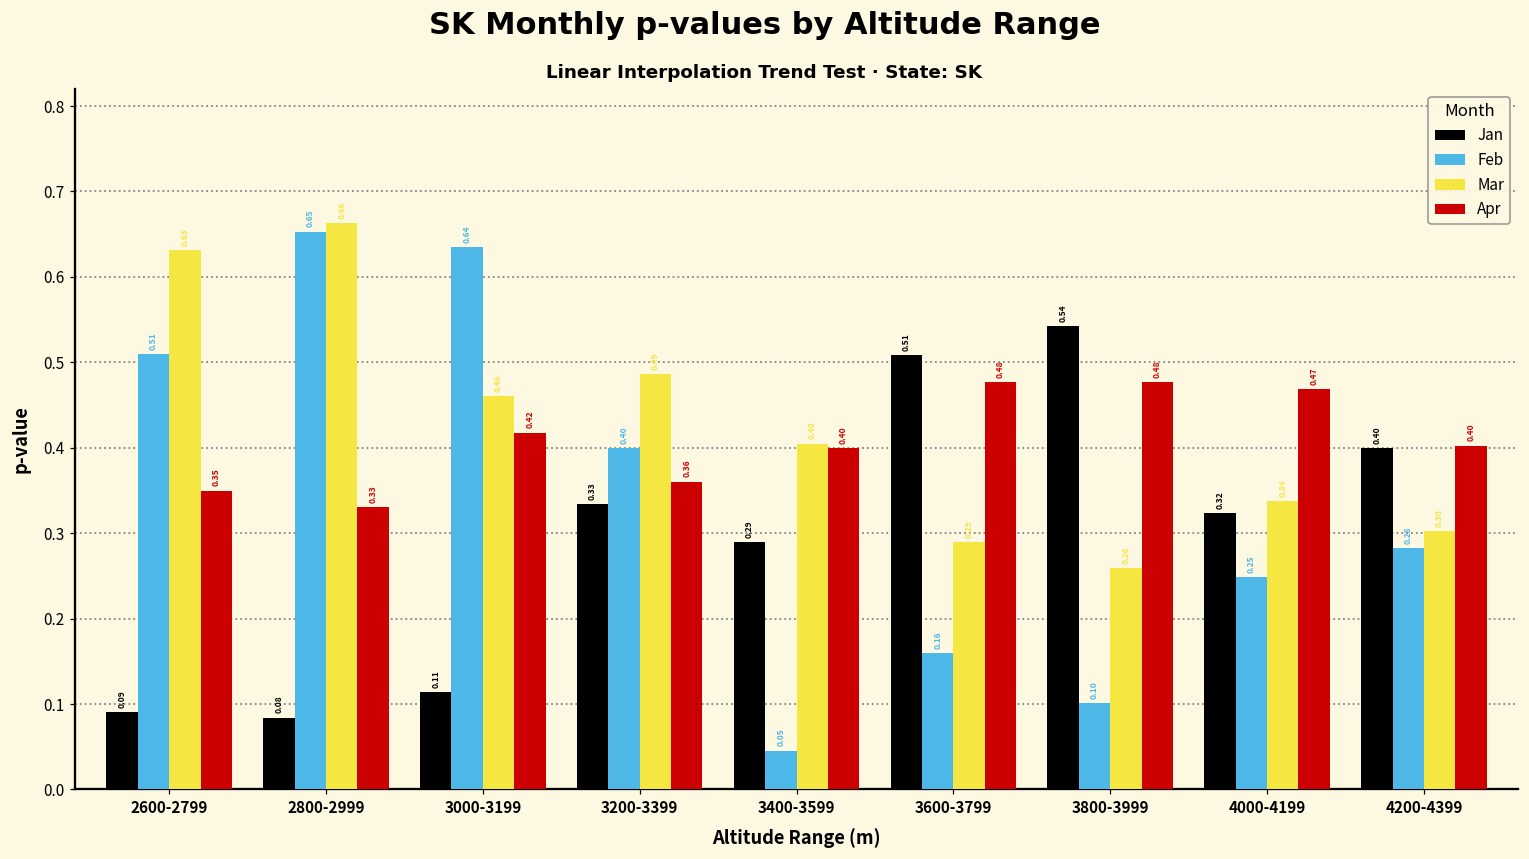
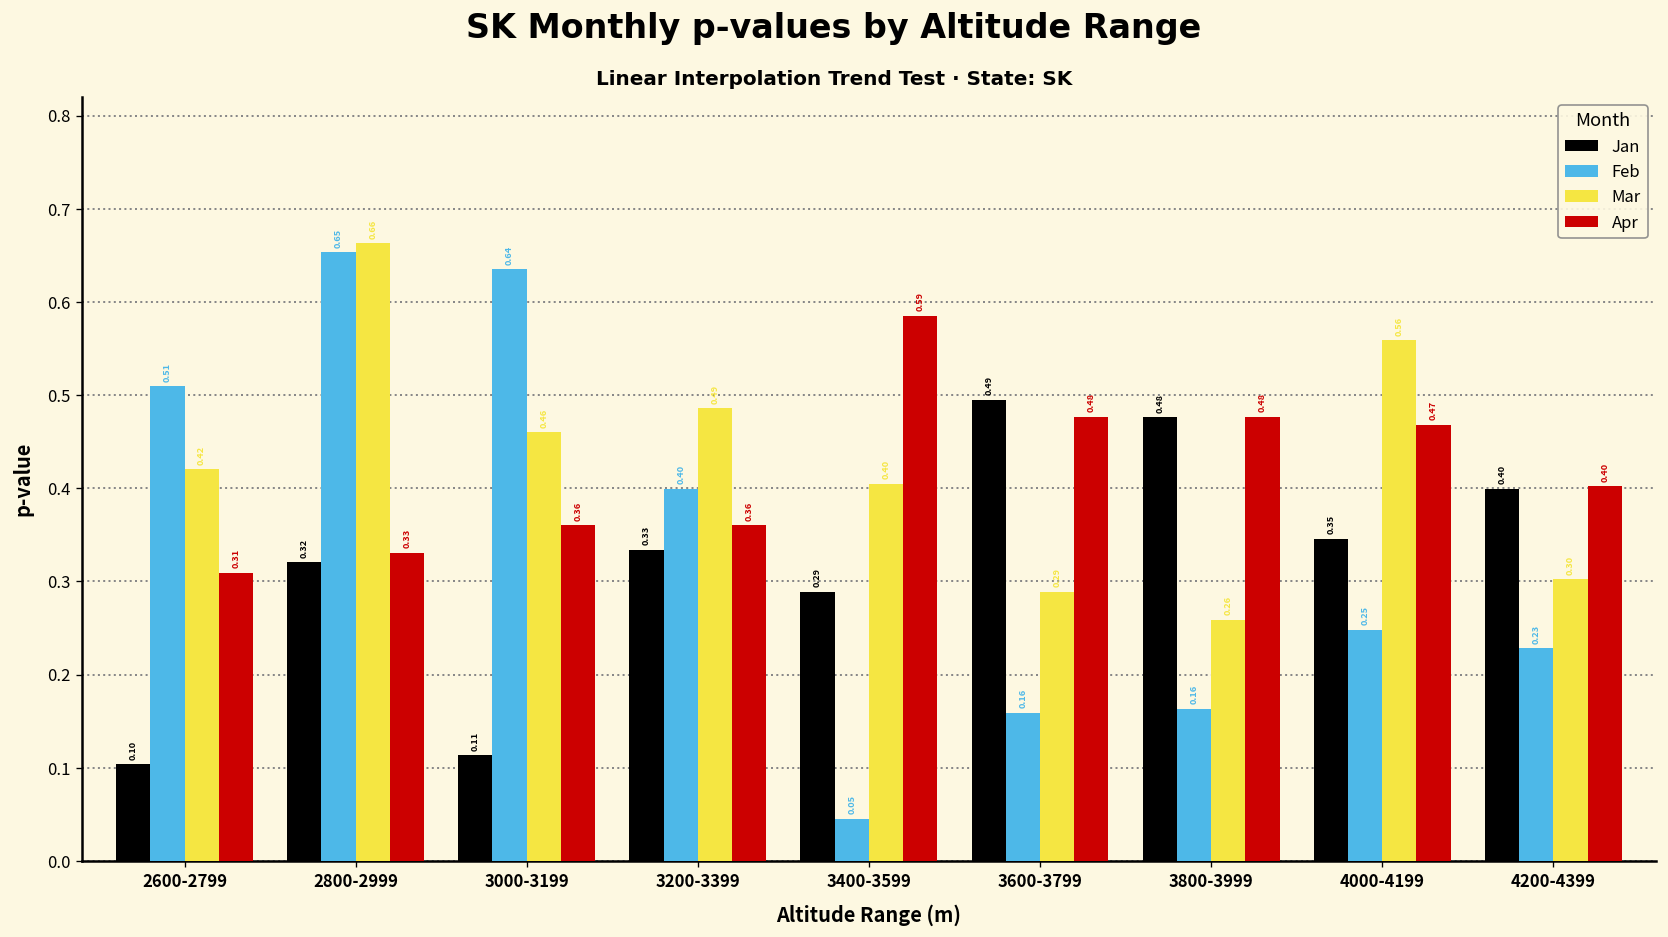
  {
    "Jan": {
-     "2600-2799": 0.09,
-     "2800-2999": 0.08,
+     "2600-2799": 0.10,
+     "2800-2999": 0.32,
      "3000-3199": 0.11,
      "3200-3399": 0.33,
      "3400-3599": 0.29,
-     "3600-3799": 0.51,
-     "3800-3999": 0.54,
-     "4000-4199": 0.32,
+     "3600-3799": 0.49,
+     "3800-3999": 0.48,
+     "4000-4199": 0.35,
      "4200-4399": 0.40
    },
    "Feb": {
      "2600-2799": 0.51,
      "2800-2999": 0.65,
      "3000-3199": 0.64,
      "3200-3399": 0.40,
      "3400-3599": 0.05,
      "3600-3799": 0.16,
-     "3800-3999": 0.10,
+     "3800-3999": 0.16,
      "4000-4199": 0.25,
-     "4200-4399": 0.28
+     "4200-4399": 0.23
    },
    "Mar": {
-     "2600-2799": 0.63,
+     "2600-2799": 0.42,
      "2800-2999": 0.66,
      "3000-3199": 0.46,
      "3200-3399": 0.49,
      "3400-3599": 0.40,
      "3600-3799": 0.29,
      "3800-3999": 0.26,
-     "4000-4199": 0.34,
+     "4000-4199": 0.56,
      "4200-4399": 0.30
    },
    "Apr": {
-     "2600-2799": 0.35,
+     "2600-2799": 0.31,
      "2800-2999": 0.33,
-     "3000-3199": 0.42,
+     "3000-3199": 0.36,
      "3200-3399": 0.36,
-     "3400-3599": 0.40,
+     "3400-3599": 0.59,
      "3600-3799": 0.48,
      "3800-3999": 0.48,
      "4000-4199": 0.47,
      "4200-4399": 0.40
    }
  }
